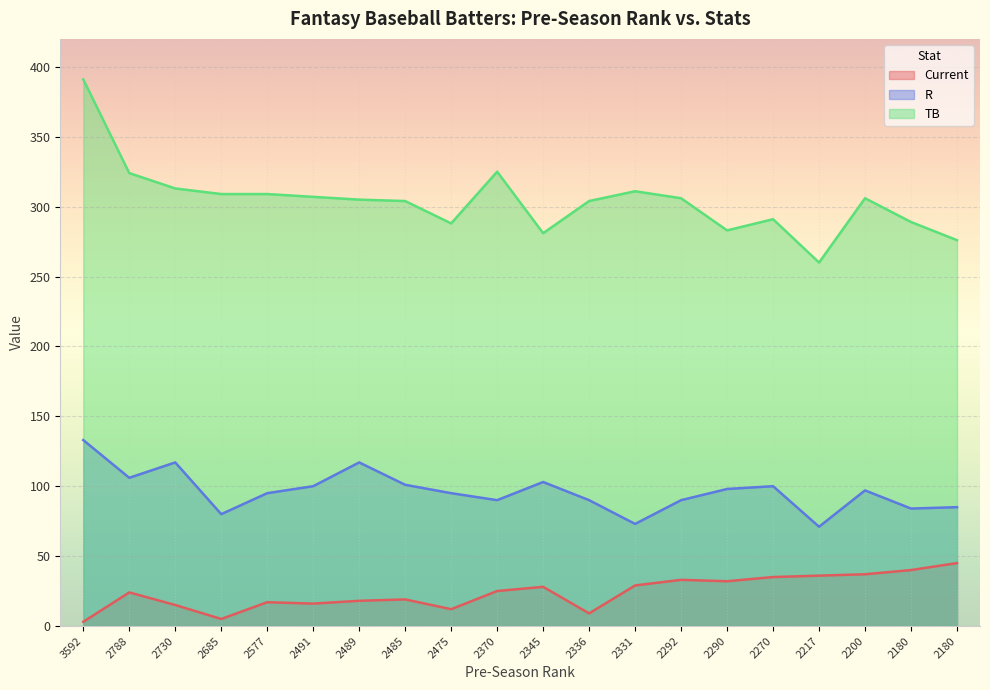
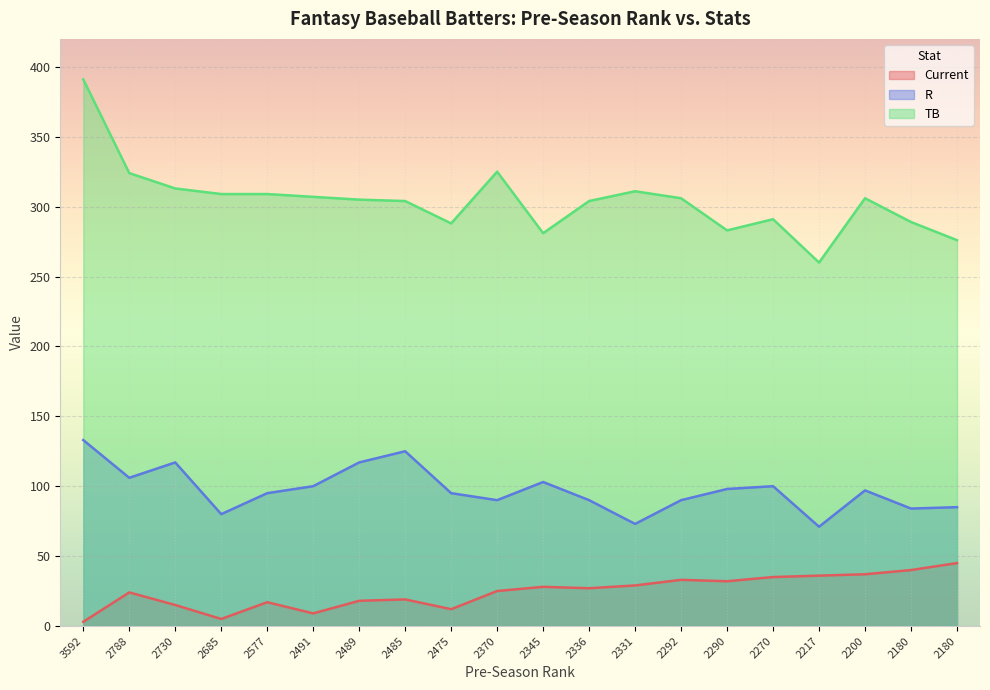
  {
    "Current": {
      "3592": 3,
      "2788": 24,
      "2730": 15,
      "2685": 5,
      "2577": 17,
-     "2491": 16,
+     "2491": 9,
      "2489": 18,
      "2485": 19,
      "2475": 12,
      "2370": 25,
      "2345": 28,
-     "2336": 9,
+     "2336": 27,
      "2331": 29,
      "2292": 33,
      "2290": 32,
      "2270": 35,
      "2217": 36,
      "2200": 37
    },
    "R": {
      "3592": 133,
      "2788": 106,
      "2730": 117,
      "2685": 80,
      "2577": 95,
      "2491": 100,
      "2489": 117,
-     "2485": 101,
+     "2485": 125,
      "2475": 95,
      "2370": 90,
      "2345": 103,
      "2336": 90,
      "2331": 73,
      "2292": 90,
      "2290": 98,
      "2270": 100,
      "2217": 71,
      "2200": 97
    },
    "TB": {
      "3592": 391,
      "2788": 324,
      "2730": 313,
      "2685": 309,
      "2577": 309,
      "2491": 307,
      "2489": 305,
      "2485": 304,
      "2475": 288,
      "2370": 325,
      "2345": 281,
      "2336": 304,
      "2331": 311,
      "2292": 306,
      "2290": 283,
      "2270": 291,
      "2217": 260,
      "2200": 306
    }
  }
